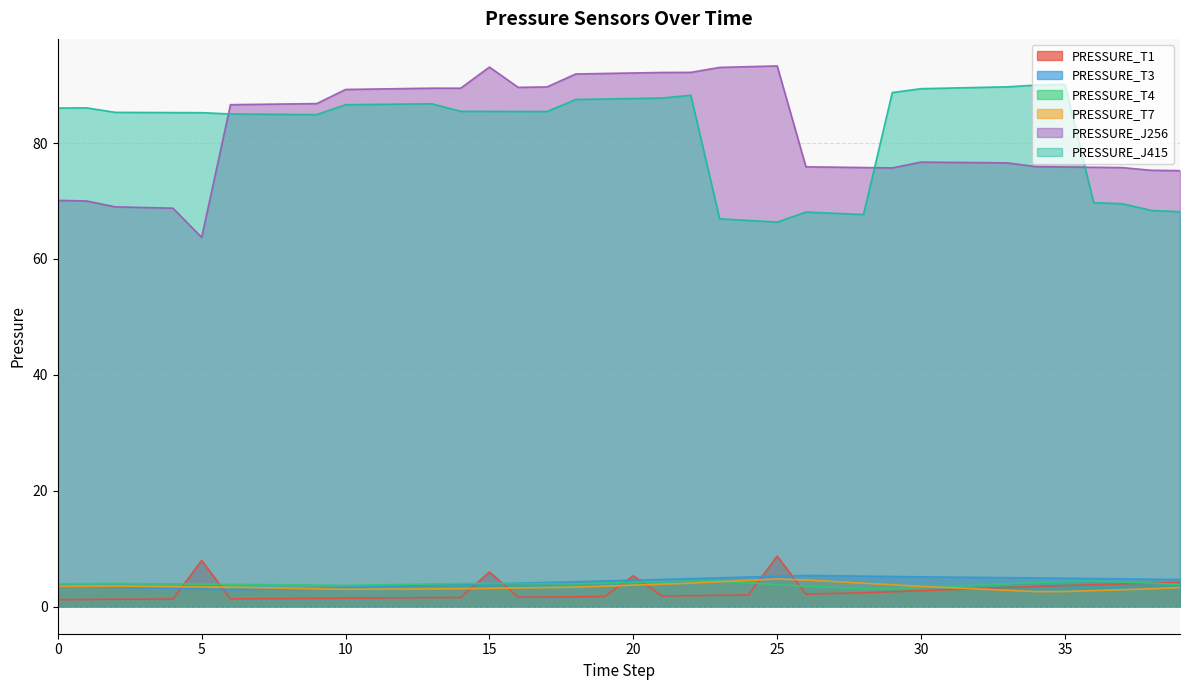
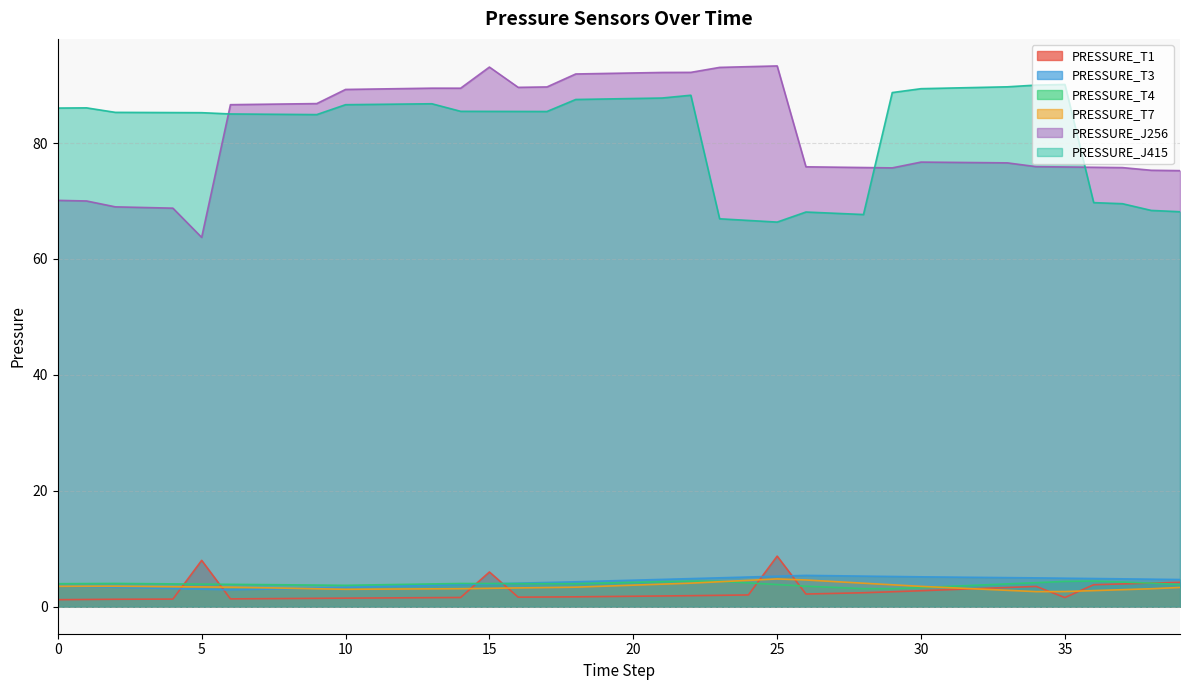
  {
    "PRESSURE_T1": {
      "0": 1,
      "5": 8,
      "10": 1,
      "15": 6,
-     "20": 5,
+     "20": 2,
      "25": 9,
      "30": 3,
-     "35": 4
+     "35": 2
    },
    "PRESSURE_T3": {
      "25": 5,
      "30": 5,
      "35": 5
    },
    "PRESSURE_T7": {
      "15": 3,
      "20": 4,
      "25": 5,
      "35": 3
    },
    "PRESSURE_J256": {
      "0": 70,
      "5": 64,
      "10": 89,
      "15": 93,
      "20": 92,
      "25": 93,
      "30": 77,
      "35": 76
    }
  }
